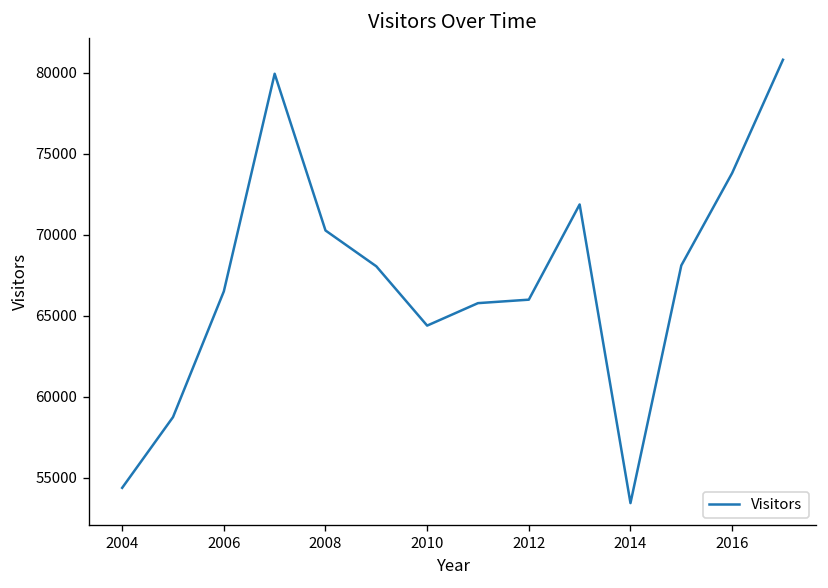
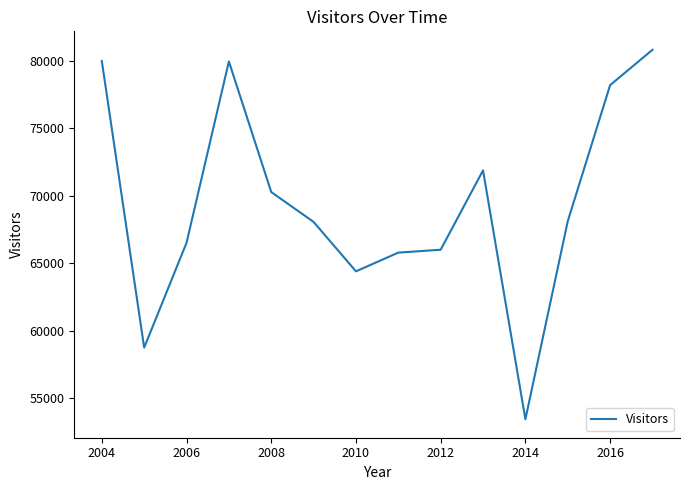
  {
-   "2004": 54400,
+   "2004": 80000,
    "2006": 66500,
    "2008": 70300,
    "2010": 64400,
    "2012": 66000,
    "2014": 53400,
-   "2016": 73800
+   "2016": 78200
  }
